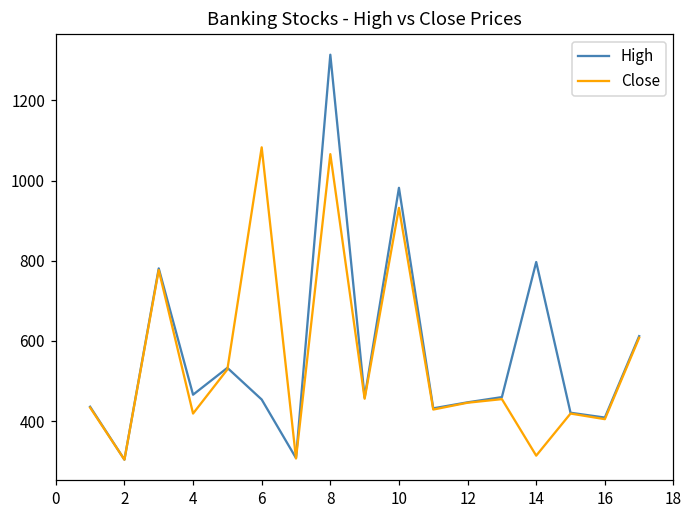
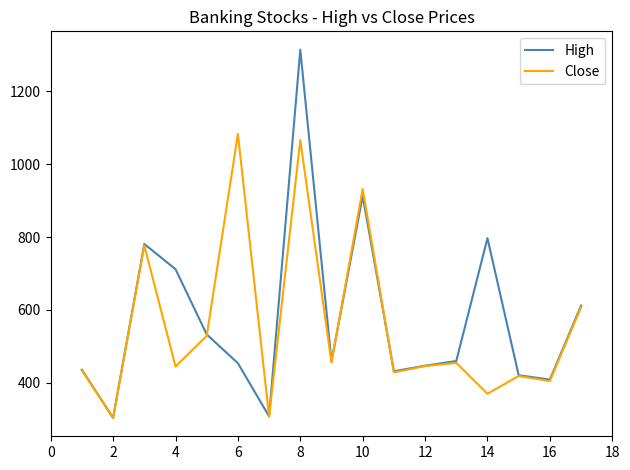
  {
    "High": {
-     "4": 470,
+     "4": 710,
      "6": 450,
      "8": 1310,
-     "10": 980,
+     "10": 910,
      "14": 800
    },
    "Close": {
-     "4": 420,
+     "4": 450,
      "6": 1080,
      "8": 1070,
      "10": 930,
-     "14": 310
+     "14": 370
    }
  }
